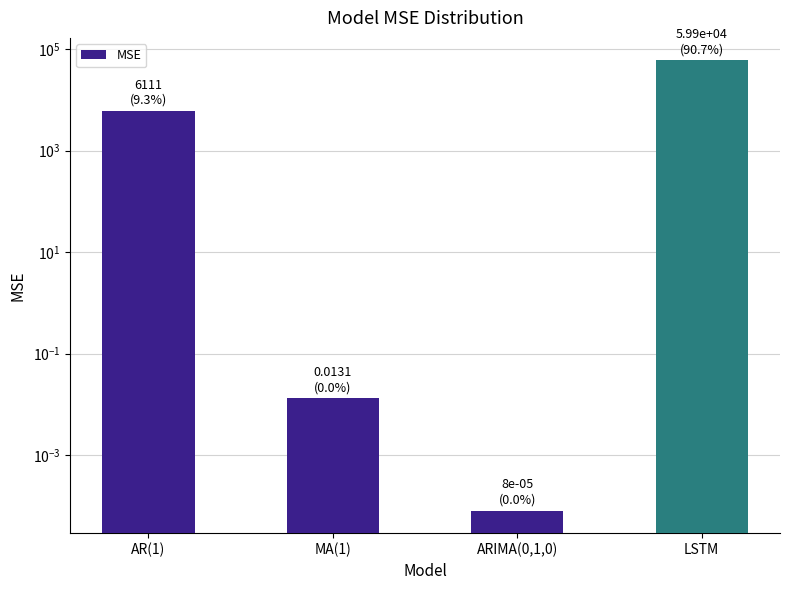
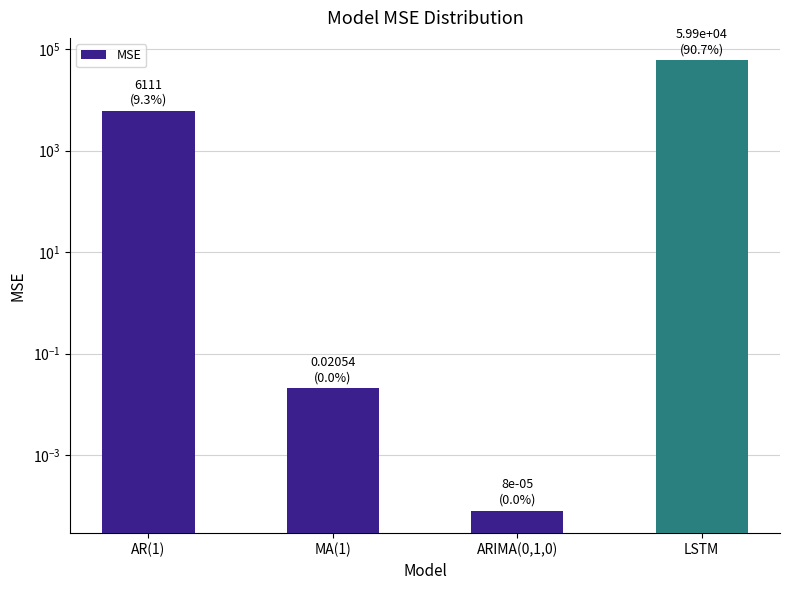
  {
    "AR(1)": "6111",
-   "MA(1)": "0.0131",
+   "MA(1)": "0.02054",
    "ARIMA(0,1,0)": "8e-05"
  }
